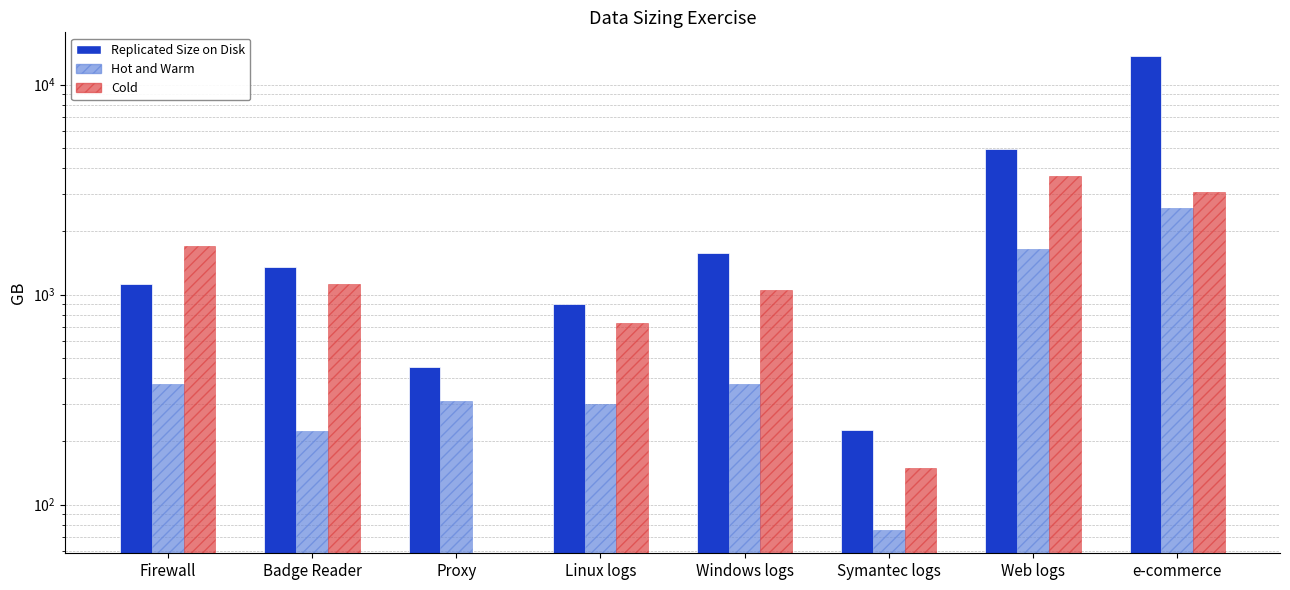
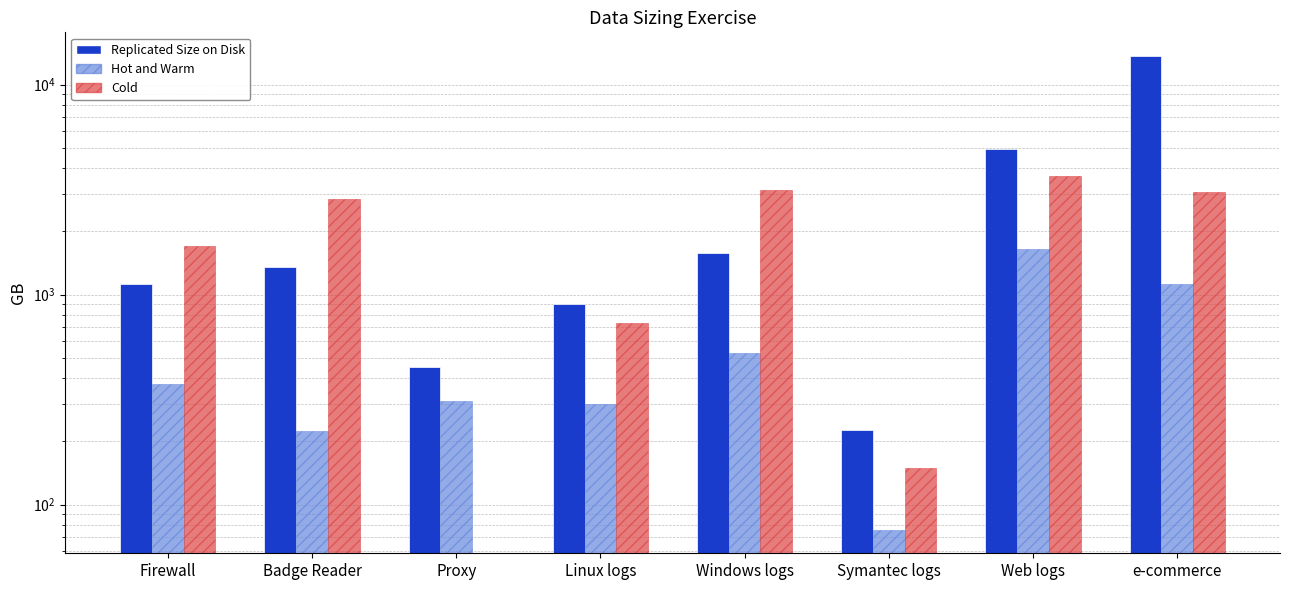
  {
    "Replicated Size on Disk": {
      "Firewall": 1100,
      "Badge Reader": 1400,
      "Proxy": 450,
      "Linux logs": 900,
      "Windows logs": 1600,
      "Symantec logs": 230,
      "Web logs": 5000,
      "e-commerce": 14000
    },
    "Hot and Warm": {
      "Firewall": 380,
      "Badge Reader": 230,
      "Proxy": 310,
      "Linux logs": 300,
-     "Windows logs": 370,
+     "Windows logs": 530,
      "Symantec logs": 76,
      "Web logs": 1700,
-     "e-commerce": 2600
+     "e-commerce": 1100
    },
    "Cold": {
      "Firewall": 1700,
-     "Badge Reader": 1100,
+     "Badge Reader": 2800,
      "Linux logs": 730,
-     "Windows logs": 1100,
+     "Windows logs": 3100,
      "Symantec logs": 150,
      "Web logs": 3700,
      "e-commerce": 3100
    }
  }
